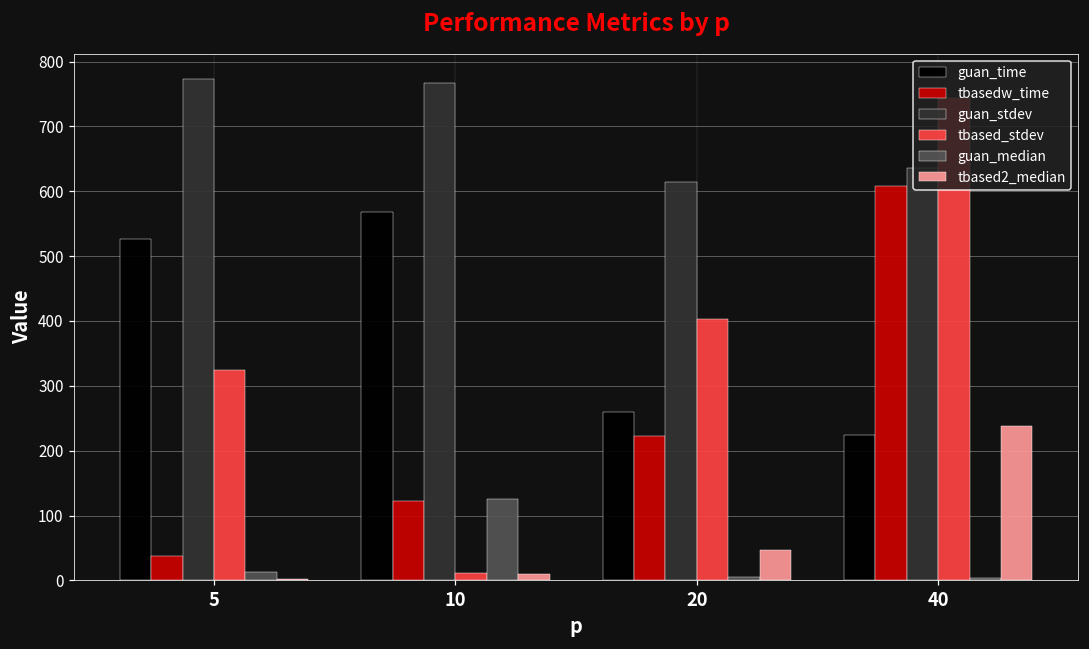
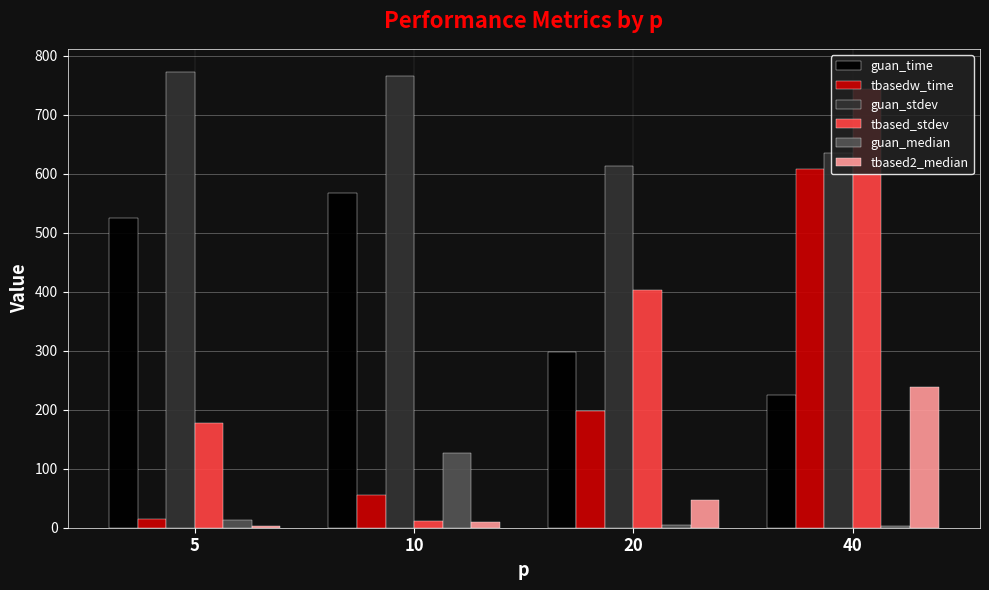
  {
    "guan_time": {
      "5": 530,
      "10": 570,
-     "20": 260,
+     "20": 300,
      "40": 220
    },
    "tbasedw_time": {
-     "5": 40,
-     "10": 120,
-     "20": 220,
+     "5": 10,
+     "10": 50,
+     "20": 200,
      "40": 610
    },
    "tbased_stdev": {
-     "5": 330,
+     "5": 180,
      "10": 10,
      "20": 400
    },
    "tbased2_median": {
      "10": 10,
      "20": 50,
      "40": 240
    }
  }
